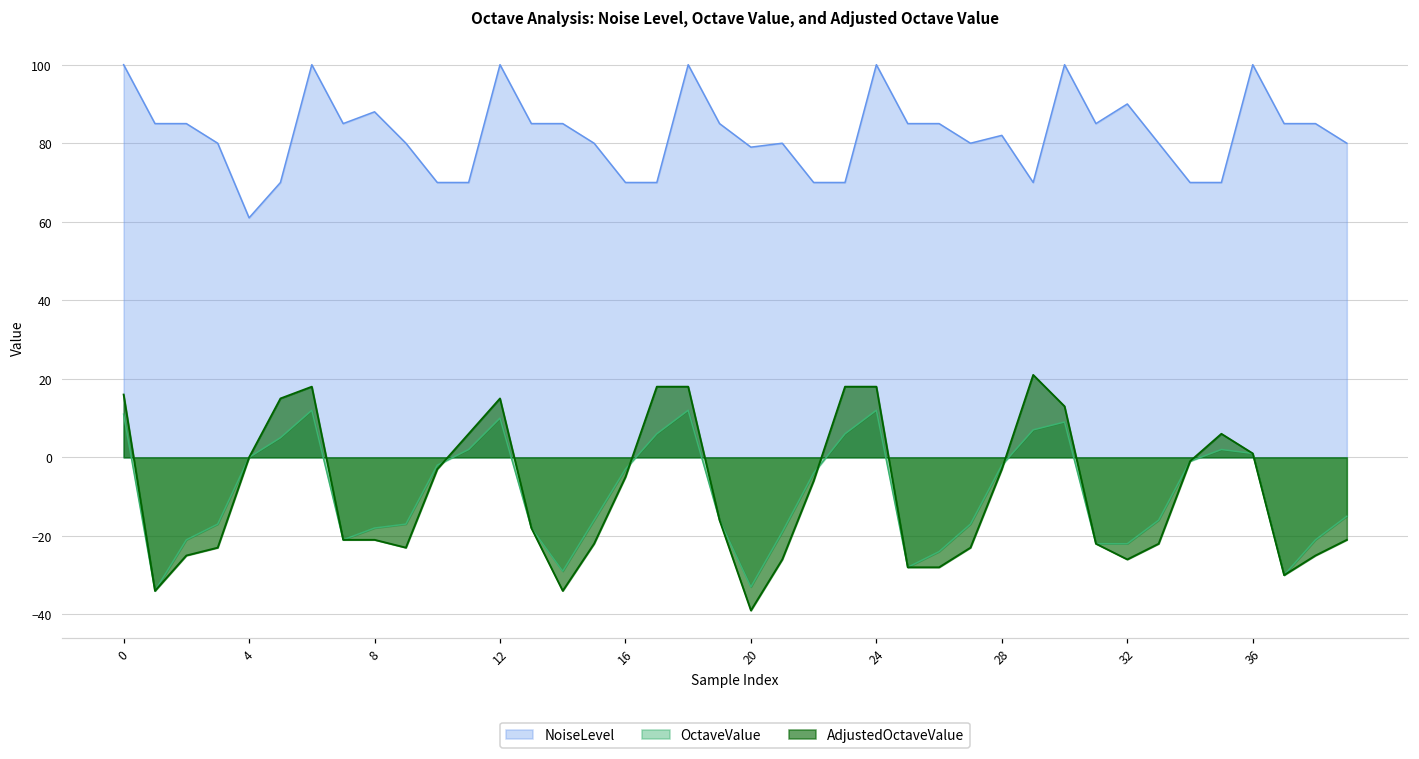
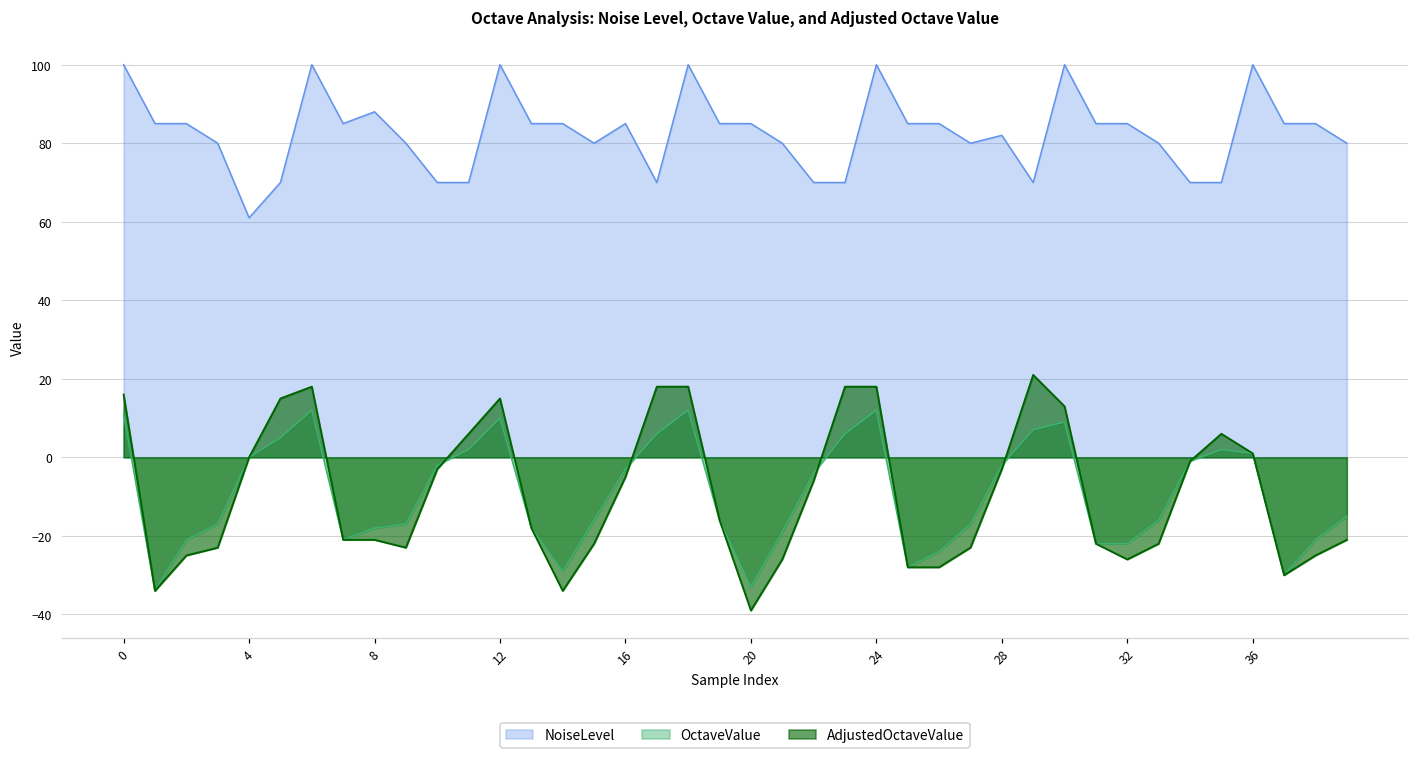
  {
    "NoiseLevel": {
      "0": 100,
      "4": 61,
      "8": 88,
      "12": 100,
-     "16": 70,
-     "20": 79,
+     "16": 85,
+     "20": 85,
      "24": 100,
      "28": 82,
-     "32": 90,
+     "32": 85,
      "36": 100
    }
  }
